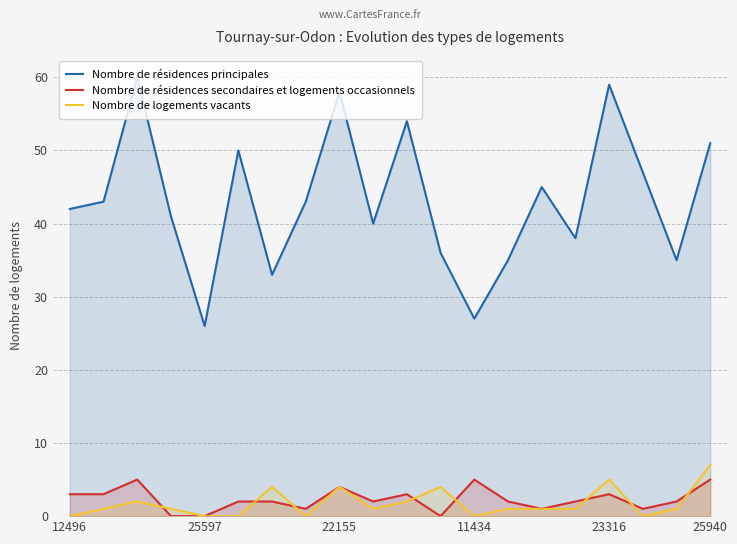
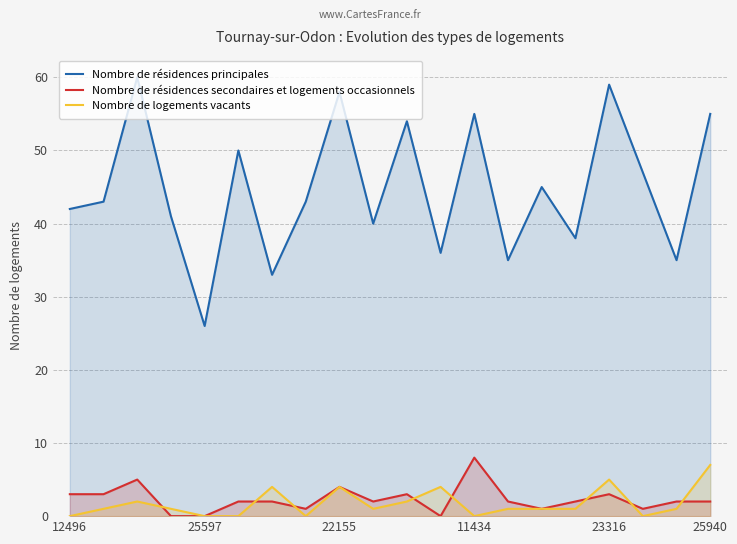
  {
    "Nombre de résidences principales": {
      "12496": 42,
      "25597": 26,
-     "11434": 27,
+     "11434": 55,
      "23316": 59,
-     "25940": 51
+     "25940": 55
    },
    "Nombre de résidences secondaires et logements occasionnels": {
      "12496": 3,
-     "11434": 5,
+     "11434": 8,
      "23316": 3,
-     "25940": 5
+     "25940": 2
    },
    "Nombre de logements vacants": {
      "12496": 0,
      "11434": 0,
      "23316": 5,
      "25940": 7
    }
  }
